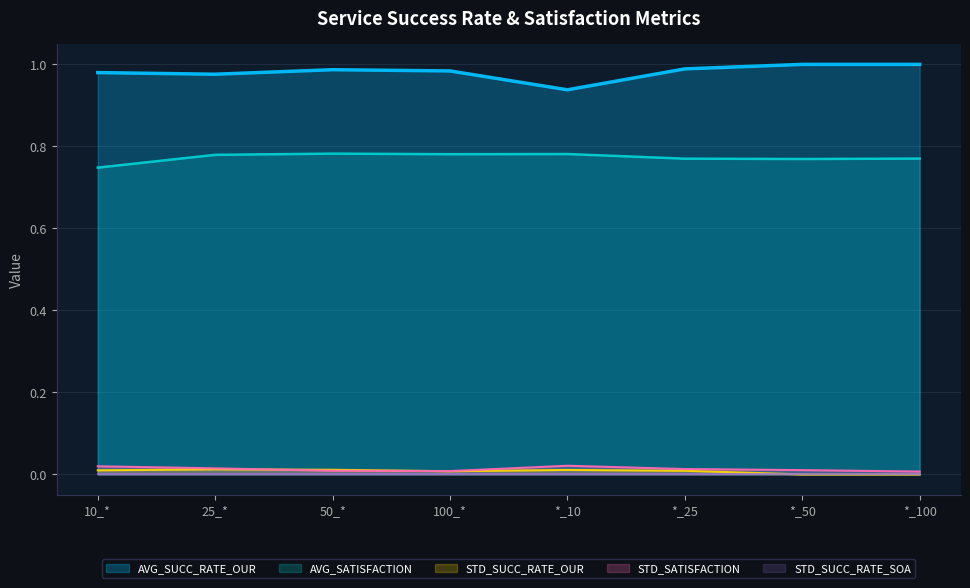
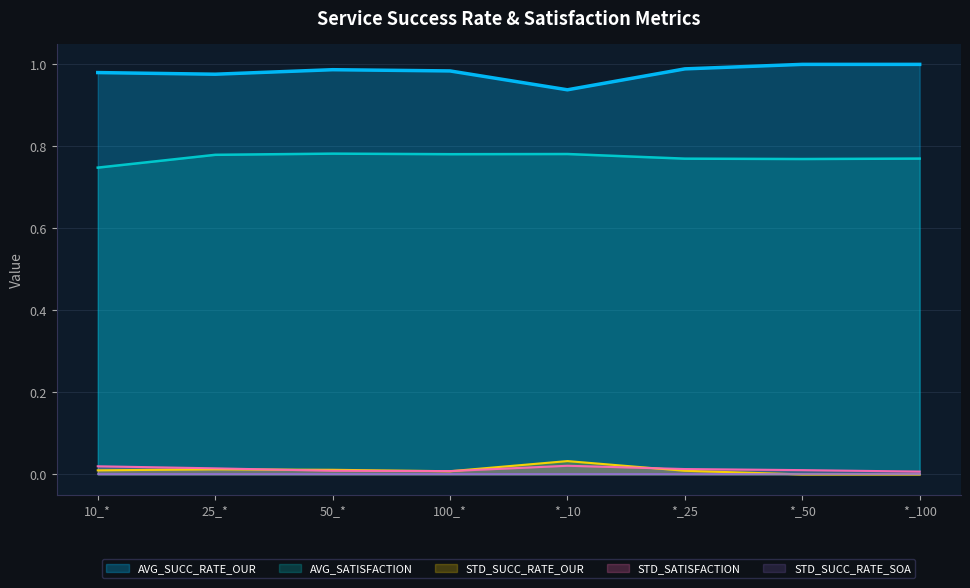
  {
    "STD_SUCC_RATE_OUR": {
      "10_*": 0.01,
-     "*_10": 0.01
+     "*_10": 0.03
    }
  }
